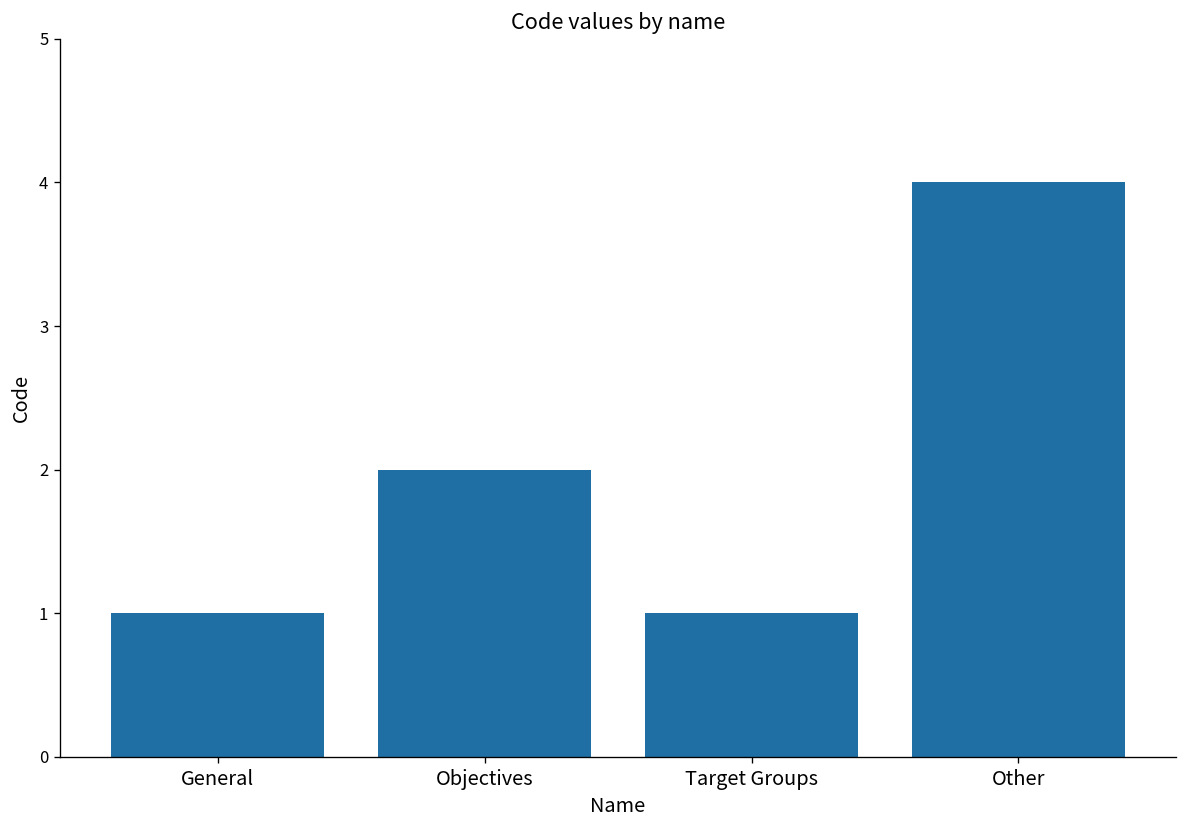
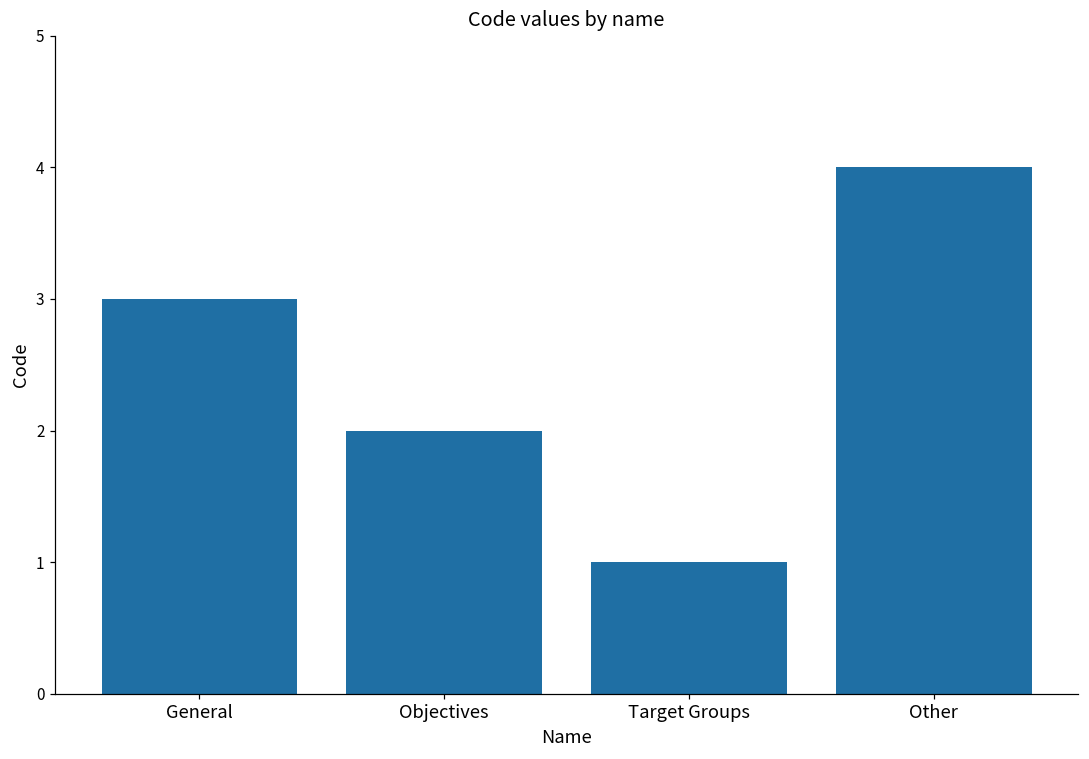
  {
-   "General": 1,
+   "General": 3,
    "Objectives": 2,
    "Target Groups": 1,
    "Other": 4
  }
